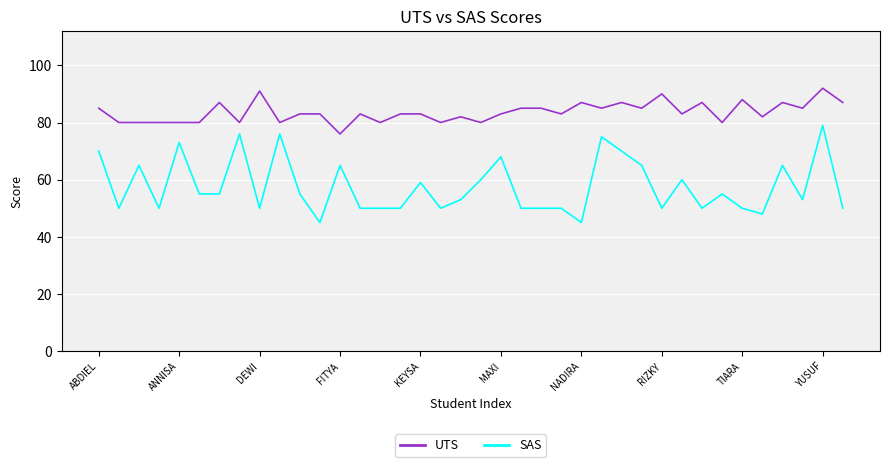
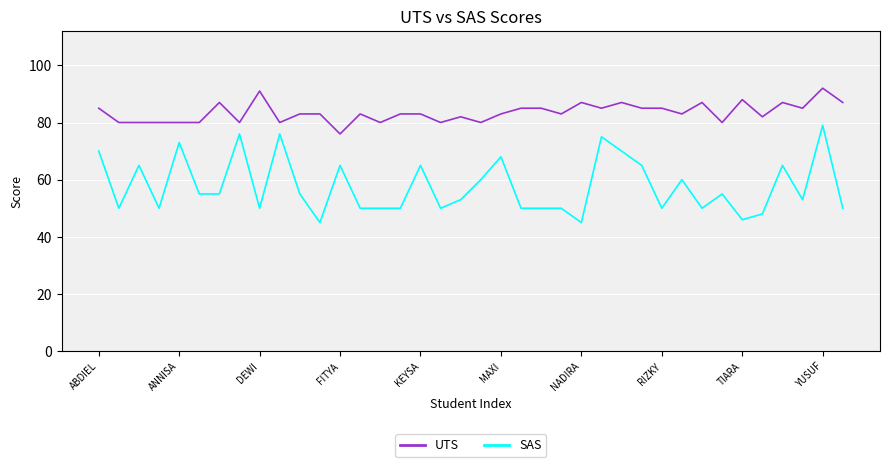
  {
    "UTS": {
      "ABDIEL": 85,
      "ANNISA": 80,
      "DEWI": 91,
      "FITYA": 76,
      "KEYSA": 83,
      "MAXI": 83,
      "NADIRA": 87,
-     "RIZKY": 90,
+     "RIZKY": 85,
      "TIARA": 88,
      "YUSUF": 92
    },
    "SAS": {
      "ABDIEL": 70,
      "ANNISA": 73,
      "DEWI": 50,
      "FITYA": 65,
-     "KEYSA": 59,
+     "KEYSA": 65,
      "MAXI": 68,
      "NADIRA": 45,
      "RIZKY": 50,
-     "TIARA": 50,
+     "TIARA": 46,
      "YUSUF": 79
    }
  }
